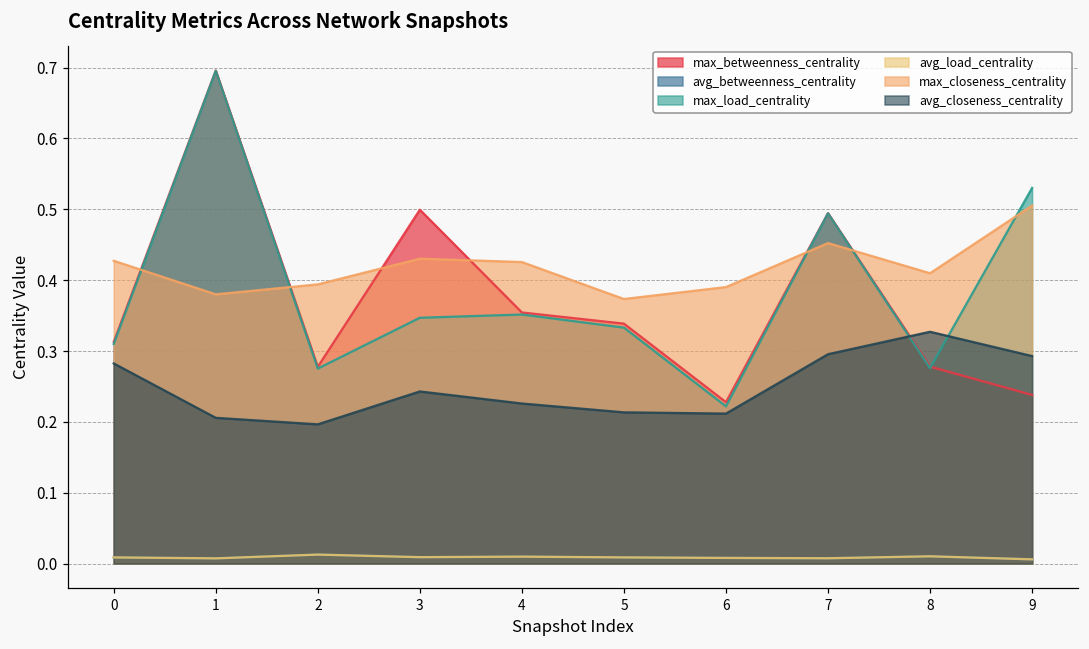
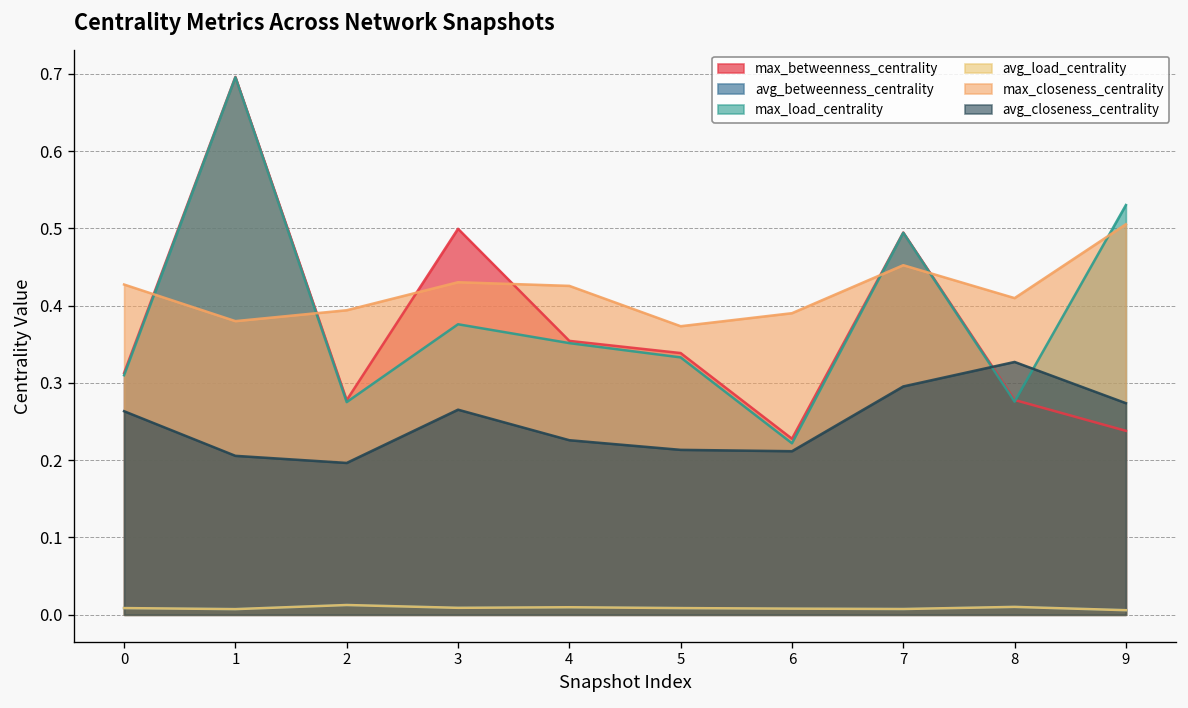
  {
    "max_betweenness_centrality": {
      "3": 0.50,
      "5": 0.34,
      "6": 0.23,
      "9": 0.24
    },
    "max_load_centrality": {
-     "3": 0.35,
+     "3": 0.38,
      "5": 0.33,
      "6": 0.22,
      "9": 0.53
    },
    "avg_closeness_centrality": {
-     "0": 0.28,
+     "0": 0.26,
      "1": 0.21,
      "2": 0.20,
-     "3": 0.24,
+     "3": 0.27,
      "4": 0.23,
      "5": 0.21,
      "6": 0.21,
      "7": 0.30,
      "8": 0.33,
-     "9": 0.29
+     "9": 0.27
    }
  }
